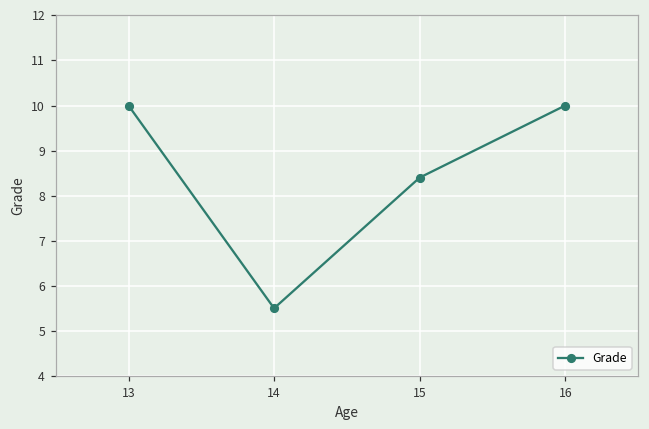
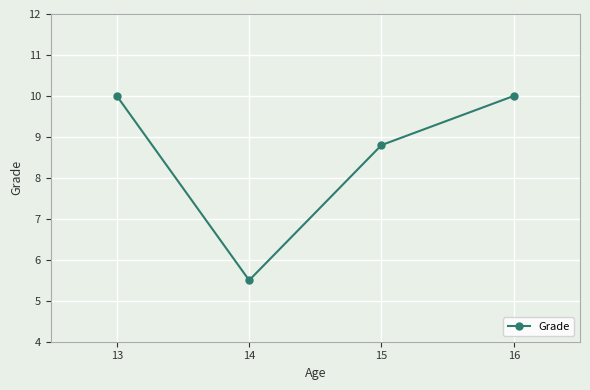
  {
    "13": 10.0,
    "14": 5.5,
-   "15": 8.4,
+   "15": 8.8,
    "16": 10.0
  }
